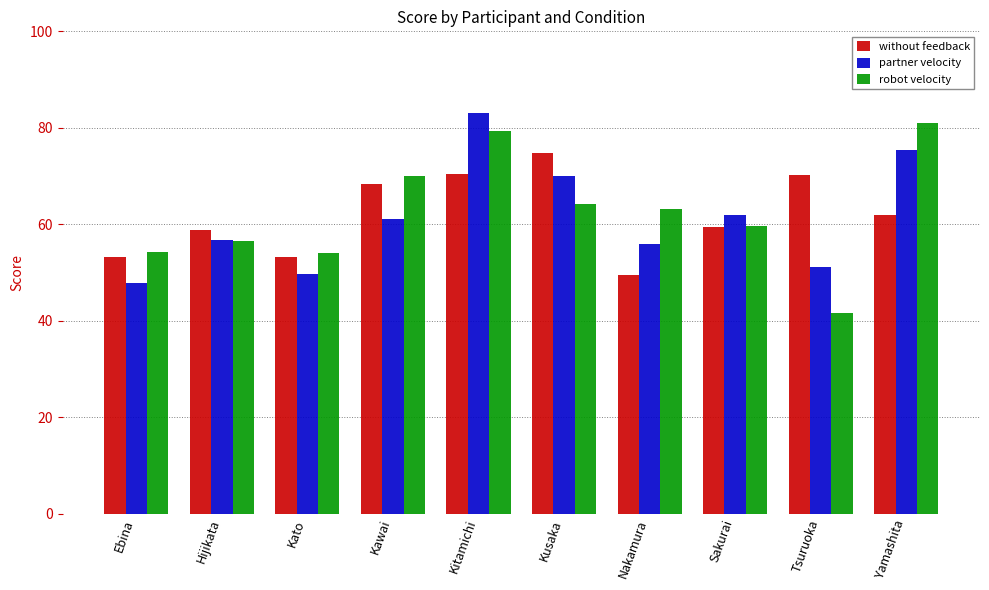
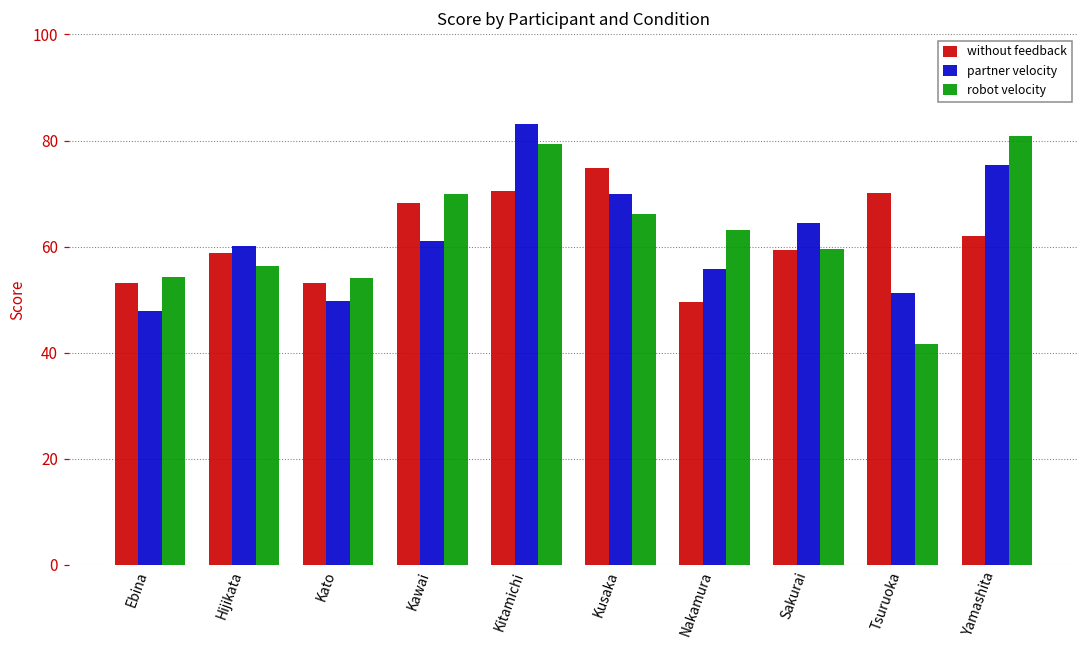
  {
    "without feedback": {
      "Ebina": 53,
      "Hijikata": 59,
      "Kato": 53,
      "Kawai": 68,
      "Kitamichi": 70,
      "Kusaka": 75,
      "Nakamura": 49,
      "Sakurai": 59,
      "Tsuruoka": 70,
      "Yamashita": 62
    },
    "partner velocity": {
      "Ebina": 48,
-     "Hijikata": 57,
+     "Hijikata": 60,
      "Kato": 50,
      "Kawai": 61,
      "Kitamichi": 83,
      "Kusaka": 70,
      "Nakamura": 56,
-     "Sakurai": 62,
+     "Sakurai": 65,
      "Tsuruoka": 51,
      "Yamashita": 75
    },
    "robot velocity": {
      "Ebina": 54,
      "Hijikata": 56,
      "Kato": 54,
      "Kawai": 70,
      "Kitamichi": 79,
-     "Kusaka": 64,
+     "Kusaka": 66,
      "Nakamura": 63,
      "Sakurai": 60,
      "Tsuruoka": 42,
      "Yamashita": 81
    }
  }
